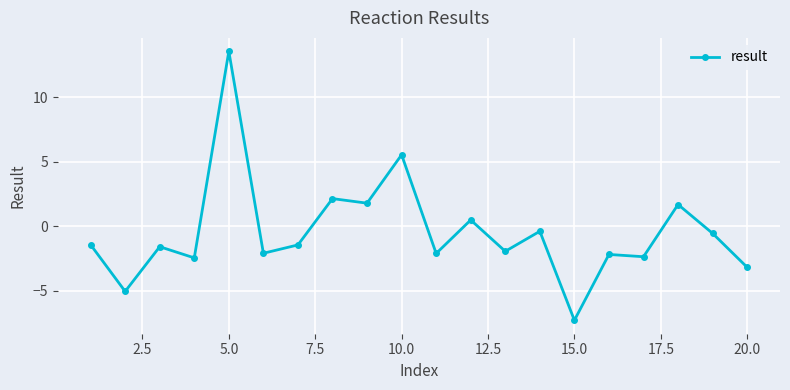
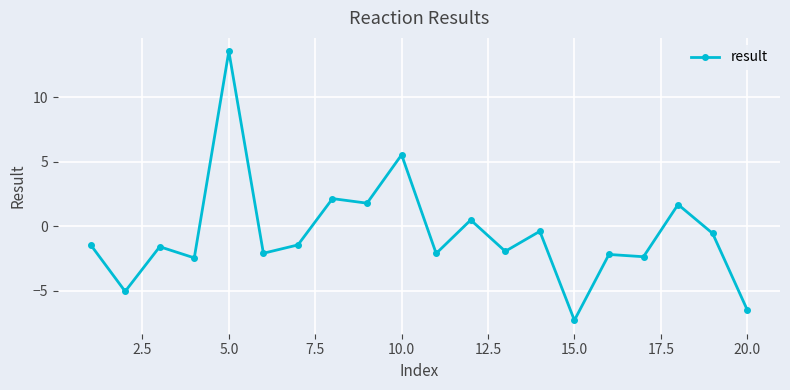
  {
    "5.0": 13.6,
    "10.0": 5.5,
    "15.0": -7.3,
-   "20.0": -3.2
+   "20.0": -6.5
  }
